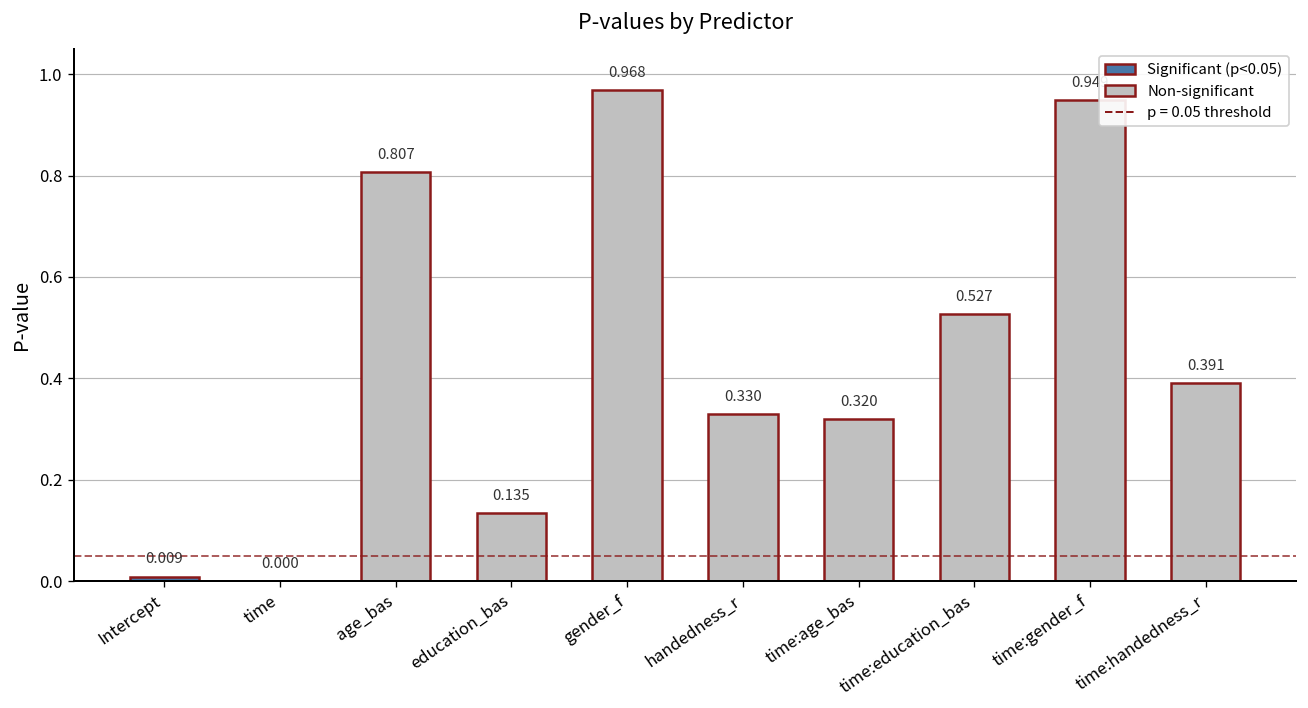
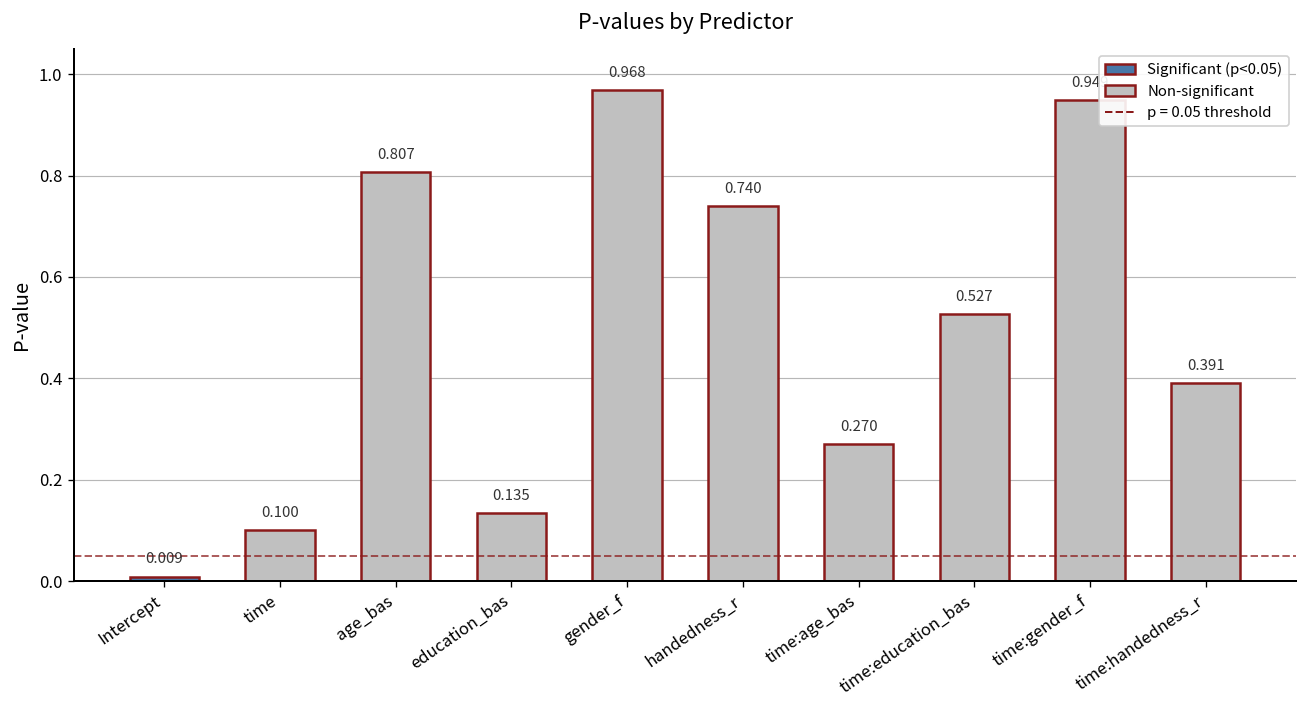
  {
    "Intercept": 0.009,
-   "time": 0.000,
+   "time": 0.100,
    "age_bas": 0.807,
    "education_bas": 0.135,
    "gender_f": 0.968,
-   "handedness_r": 0.330,
-   "time:age_bas": 0.320,
+   "handedness_r": 0.740,
+   "time:age_bas": 0.270,
    "time:education_bas": 0.527,
    "time:handedness_r": 0.391
  }
